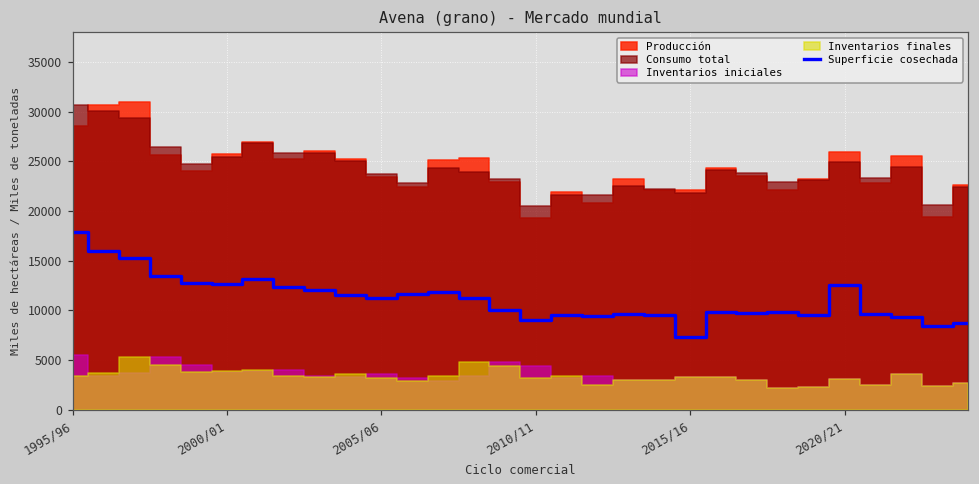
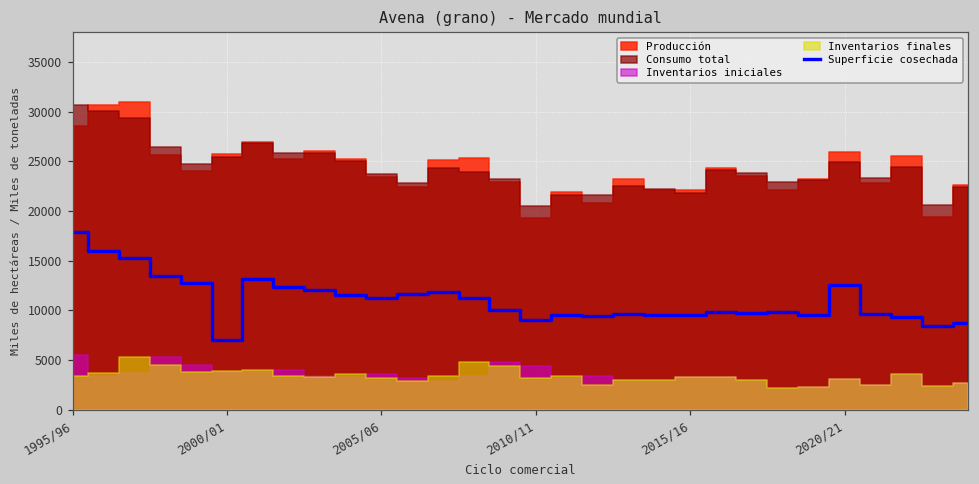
  {
    "Superficie cosechada": {
      "1995/96": 18000,
-     "2000/01": 13000,
+     "2000/01": 7000,
      "2005/06": 11000,
      "2010/11": 9000,
-     "2015/16": 7000,
+     "2015/16": 10000,
      "2020/21": 13000
    }
  }
